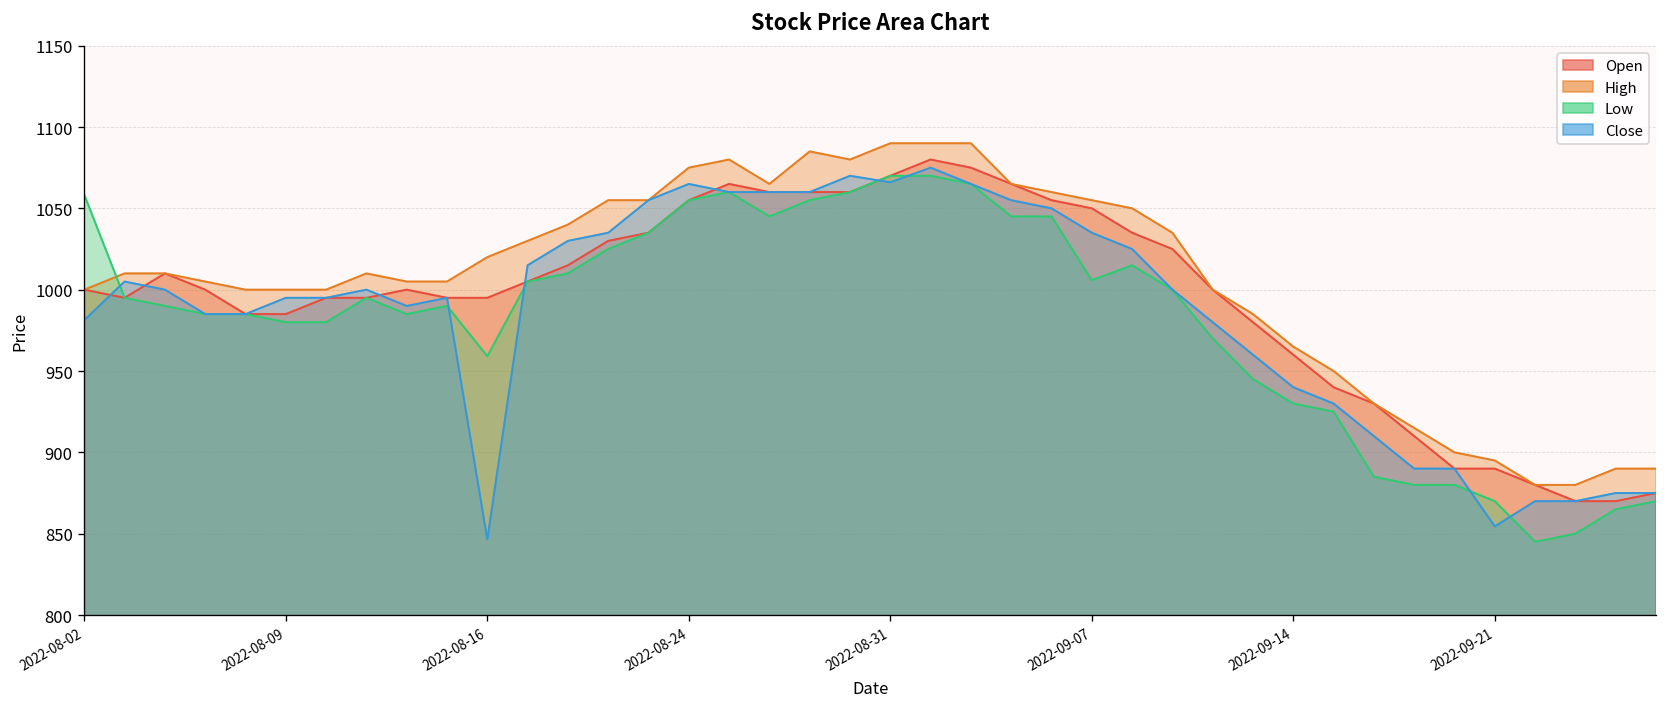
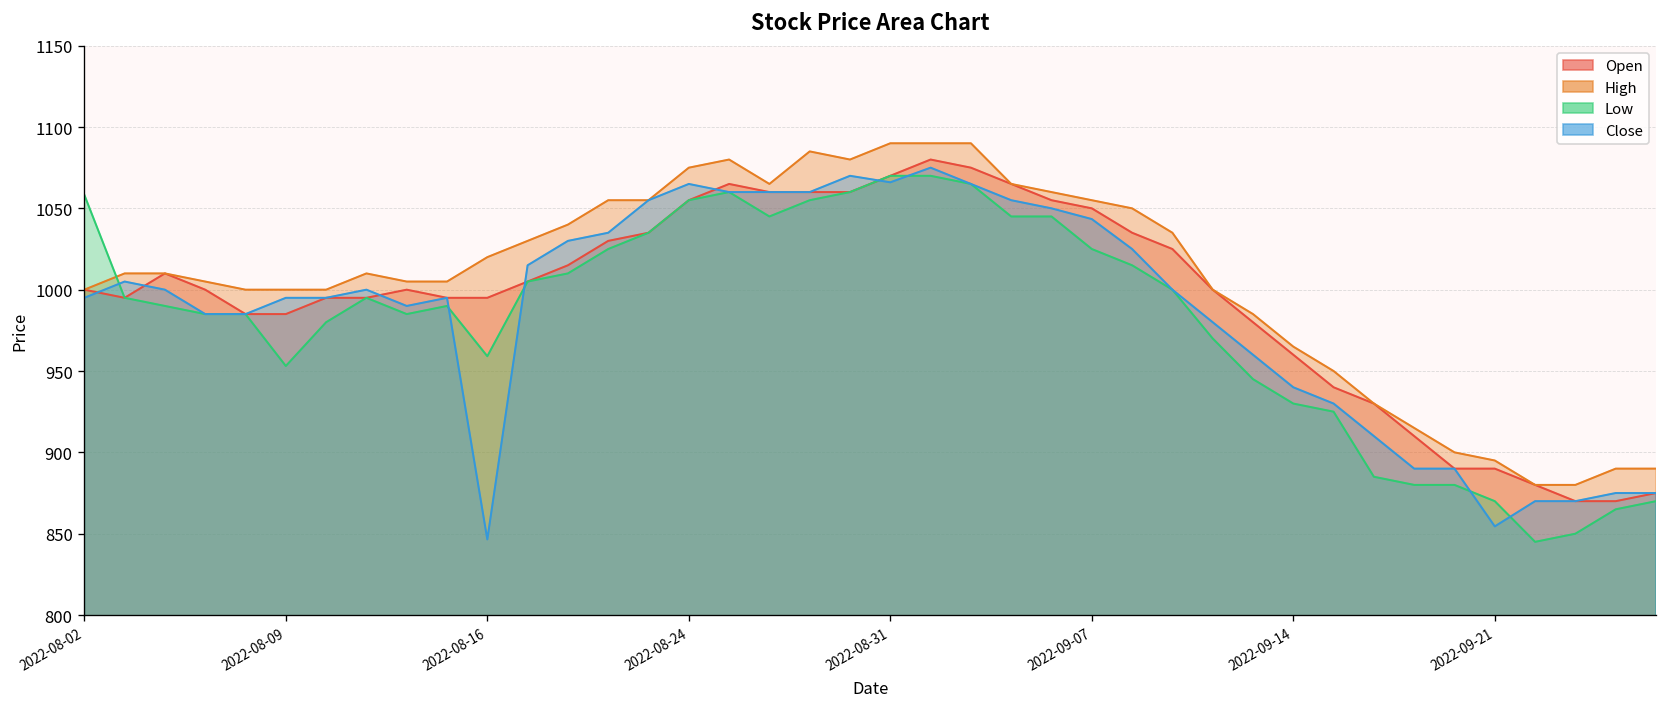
  {
    "Low": {
      "2022-08-02": 1058,
-     "2022-08-09": 980,
+     "2022-08-09": 953,
      "2022-08-16": 959,
-     "2022-09-07": 1006,
+     "2022-09-07": 1025,
      "2022-09-14": 930,
      "2022-09-21": 870
    },
    "Close": {
-     "2022-08-02": 981,
+     "2022-08-02": 995,
      "2022-08-09": 995,
      "2022-08-16": 847,
      "2022-08-24": 1065,
      "2022-08-31": 1066,
-     "2022-09-07": 1035,
+     "2022-09-07": 1043,
      "2022-09-14": 940,
      "2022-09-21": 855
    }
  }
